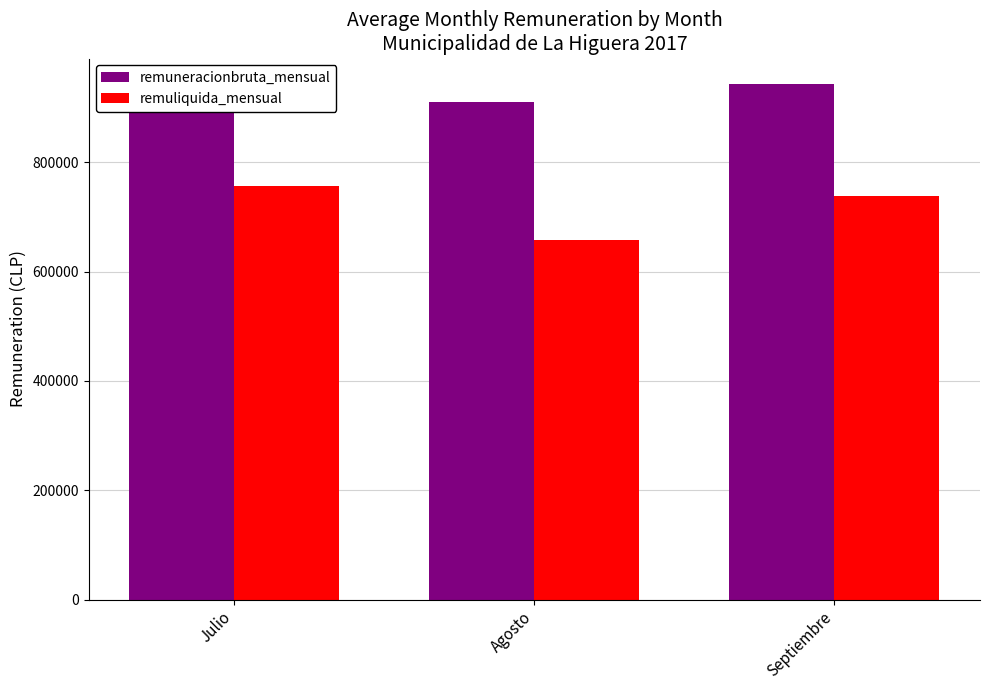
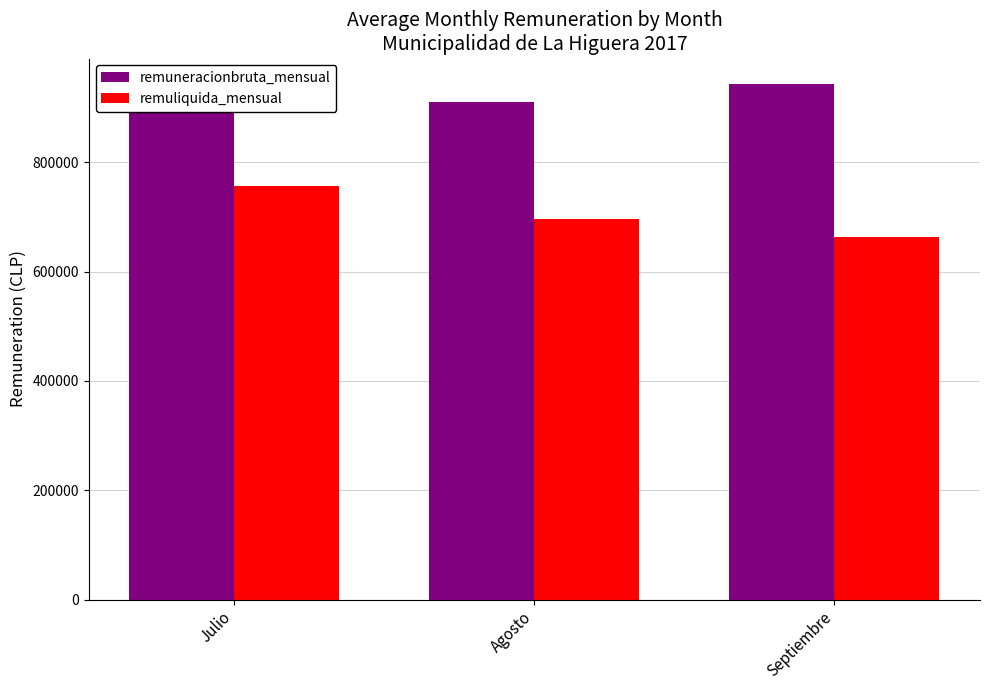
  {
    "remuneracionbruta_mensual": {
      "Agosto": 910000,
      "Septiembre": 940000
    },
    "remuliquida_mensual": {
      "Julio": 760000,
-     "Agosto": 660000,
-     "Septiembre": 740000
+     "Agosto": 700000,
+     "Septiembre": 660000
    }
  }
